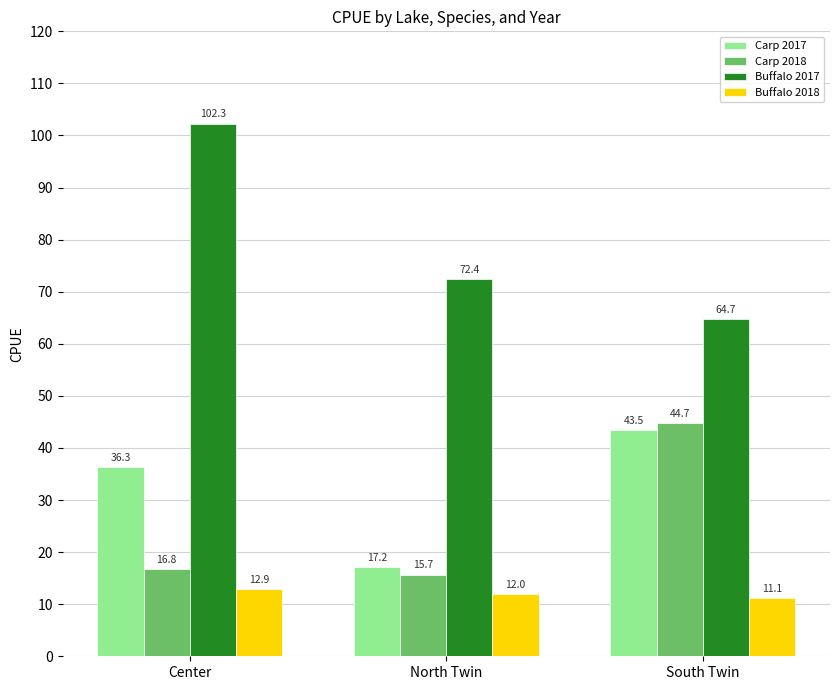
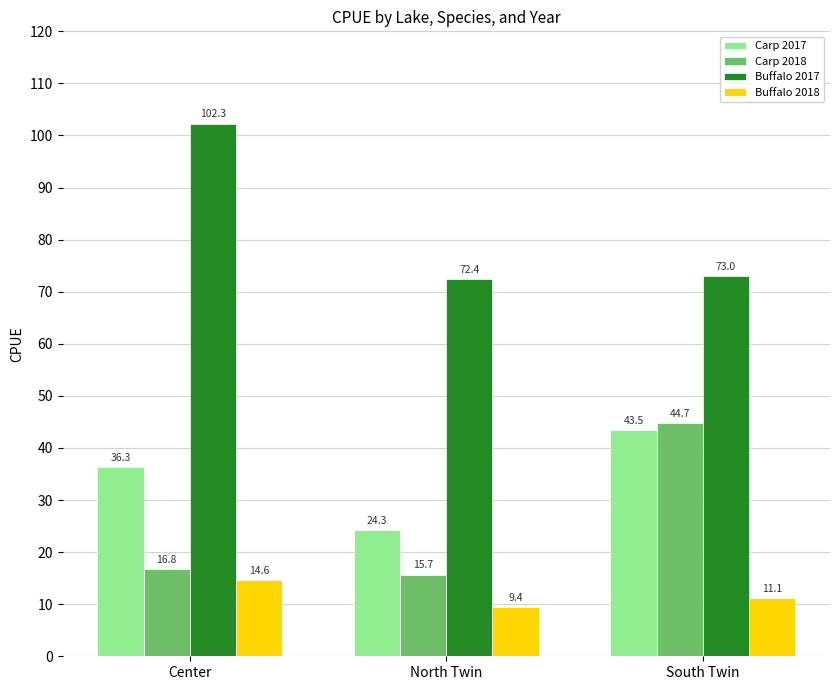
  {
    "Carp 2017": {
      "Center": 36.3,
-     "North Twin": 17.2,
+     "North Twin": 24.3,
      "South Twin": 43.5
    },
    "Carp 2018": {
      "Center": 16.8,
      "North Twin": 15.7,
      "South Twin": 44.7
    },
    "Buffalo 2017": {
      "Center": 102.3,
      "North Twin": 72.4,
-     "South Twin": 64.7
+     "South Twin": 73.0
    },
    "Buffalo 2018": {
-     "Center": 12.9,
-     "North Twin": 12.0,
+     "Center": 14.6,
+     "North Twin": 9.4,
      "South Twin": 11.1
    }
  }
